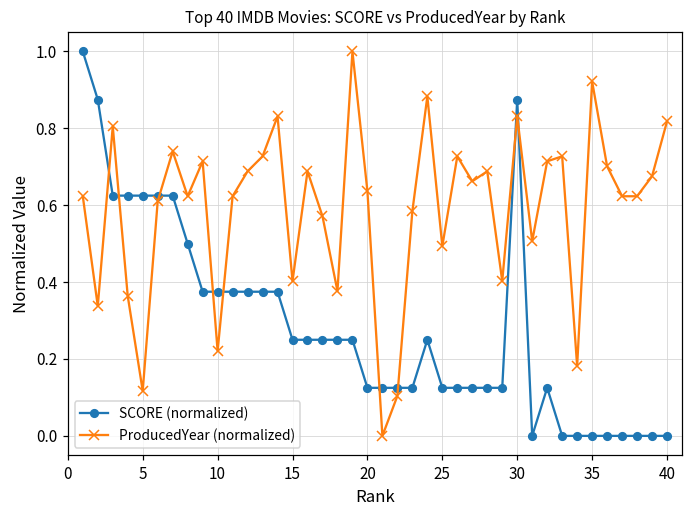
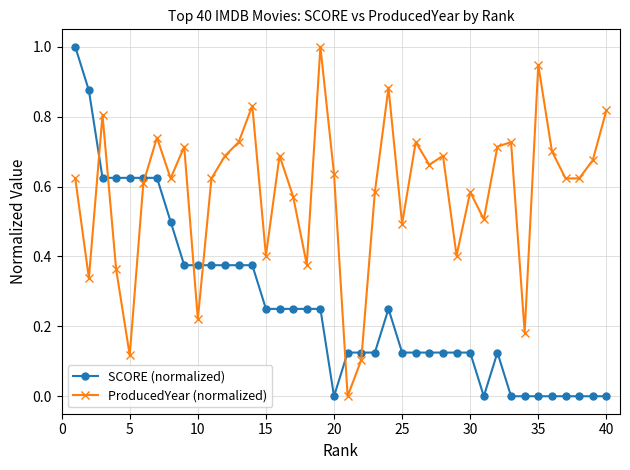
  {
    "SCORE (normalized)": {
      "5": 0.62,
      "10": 0.38,
      "15": 0.25,
-     "20": 0.12,
+     "20": 0.00,
      "25": 0.12,
-     "30": 0.87,
+     "30": 0.12,
      "35": 0.00,
      "40": 0.00
    },
    "ProducedYear (normalized)": {
      "5": 0.12,
      "10": 0.22,
      "15": 0.40,
      "20": 0.64,
      "25": 0.49,
-     "30": 0.83,
-     "35": 0.92,
+     "30": 0.58,
+     "35": 0.95,
      "40": 0.82
    }
  }
